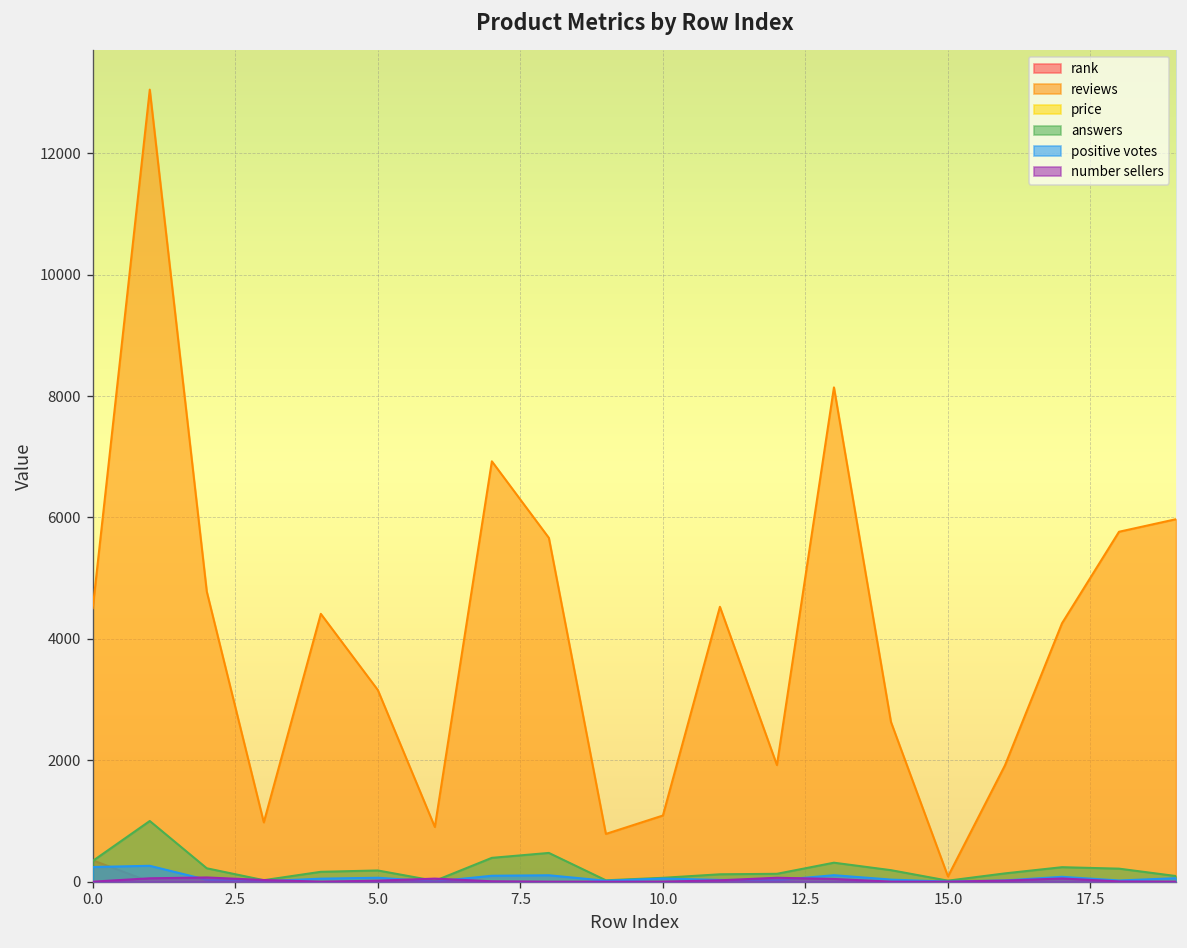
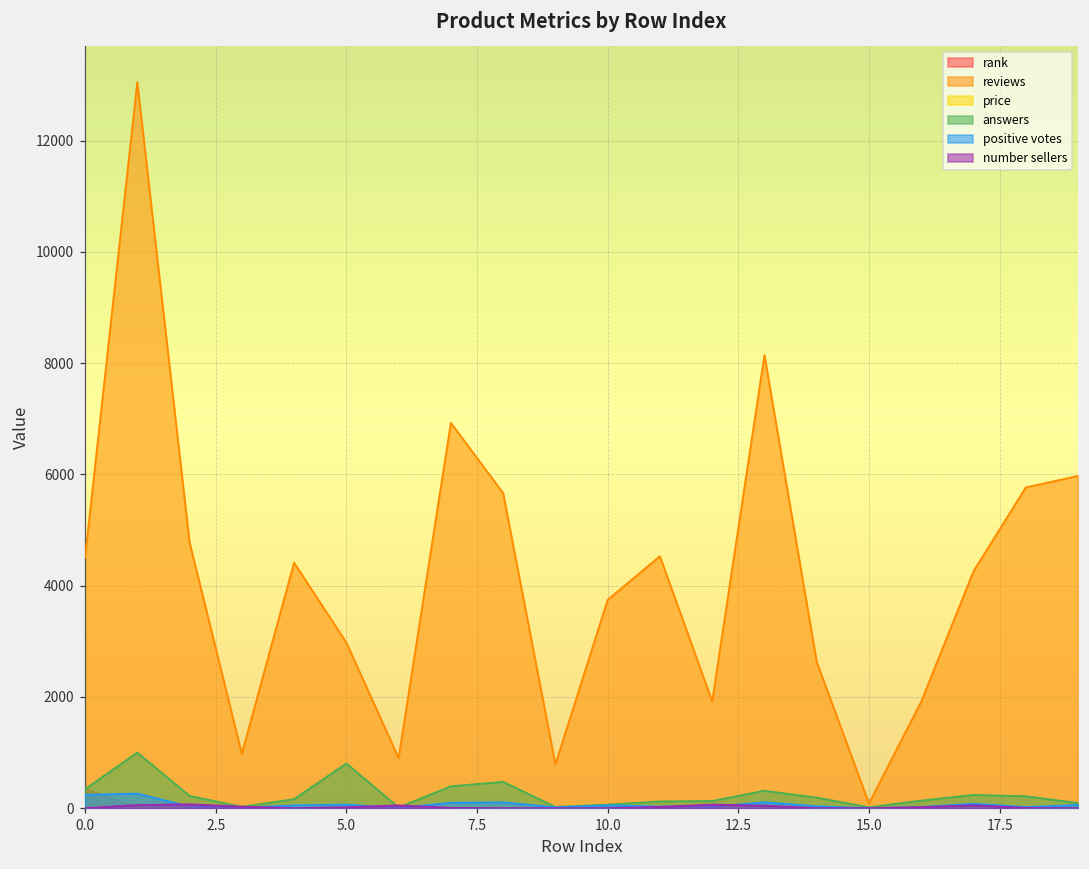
  {
    "reviews": {
      "0.0": 4500,
-     "5.0": 3200,
-     "10.0": 1100,
+     "5.0": 3000,
+     "10.0": 3700,
      "15.0": 100
    },
    "answers": {
-     "5.0": 200
+     "5.0": 800
    },
    "positive votes": {
      "0.0": 200
    }
  }
